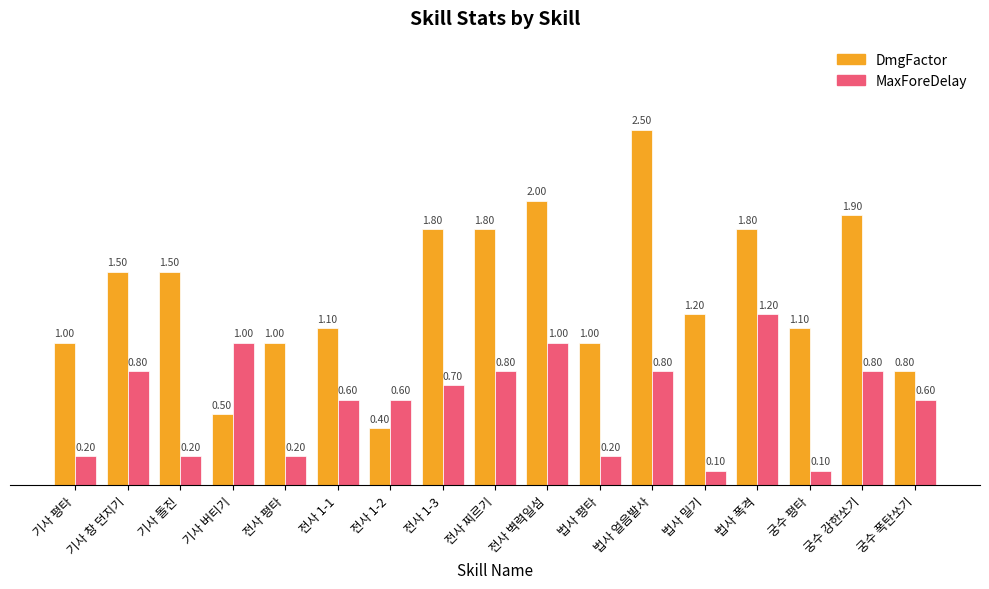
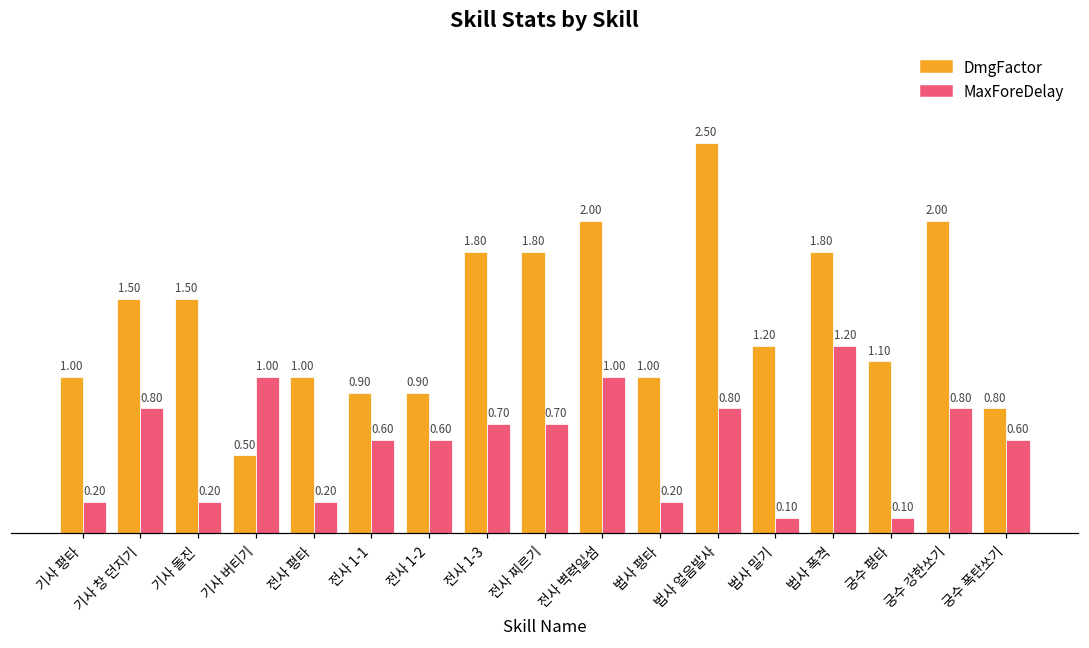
  {
    "DmgFactor": {
      "기사 평타": 1.00,
      "기사 창 던지기": 1.50,
      "기사 돌진": 1.50,
      "기사 버티기": 0.50,
      "전사 평타": 1.00,
-     "전사 1-1": 1.10,
-     "전사 1-2": 0.40,
+     "전사 1-1": 0.90,
+     "전사 1-2": 0.90,
      "전사 1-3": 1.80,
      "전사 찌르기": 1.80,
      "전사 벽력일섬": 2.00,
      "법사 평타": 1.00,
      "법사 얼음발사": 2.50,
      "법사 밀기": 1.20,
      "법사 폭격": 1.80,
      "궁수 평타": 1.10,
-     "궁수 강한쏘기": 1.90,
+     "궁수 강한쏘기": 2.00,
      "궁수 폭탄쏘기": 0.80
    },
    "MaxForeDelay": {
      "기사 평타": 0.20,
      "기사 창 던지기": 0.80,
      "기사 돌진": 0.20,
      "기사 버티기": 1.00,
      "전사 평타": 0.20,
      "전사 1-1": 0.60,
      "전사 1-2": 0.60,
      "전사 1-3": 0.70,
-     "전사 찌르기": 0.80,
+     "전사 찌르기": 0.70,
      "전사 벽력일섬": 1.00,
      "법사 평타": 0.20,
      "법사 얼음발사": 0.80,
      "법사 밀기": 0.10,
      "법사 폭격": 1.20,
      "궁수 평타": 0.10,
      "궁수 강한쏘기": 0.80,
      "궁수 폭탄쏘기": 0.60
    }
  }
